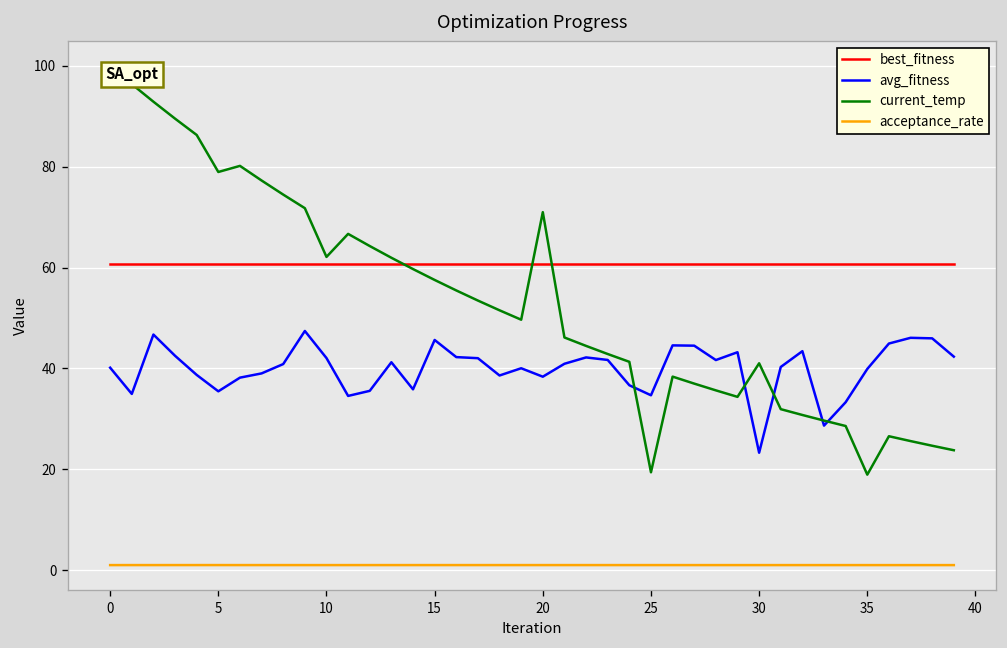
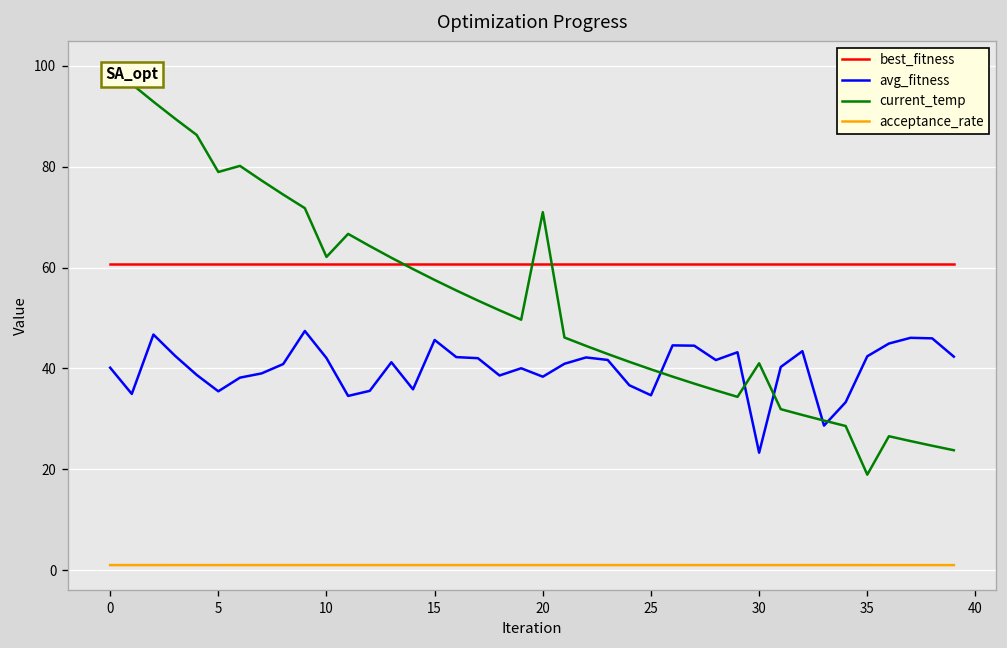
  {
    "best_fitness": {
      "0": 61,
      "5": 61,
      "10": 61,
      "15": 61,
      "20": 61,
      "25": 61,
      "30": 61,
      "35": 61
    },
    "avg_fitness": {
      "0": 40,
      "5": 35,
      "10": 42,
      "15": 46,
      "20": 38,
      "25": 35,
      "30": 23,
-     "35": 40
+     "35": 42
    },
    "current_temp": {
      "5": 79,
      "10": 62,
      "15": 58,
      "20": 71,
-     "25": 19,
+     "25": 40,
      "30": 41,
      "35": 19
    },
    "acceptance_rate": {
      "0": 1,
      "5": 1,
      "10": 1,
      "15": 1,
      "20": 1,
      "25": 1,
      "30": 1,
      "35": 1
    }
  }
